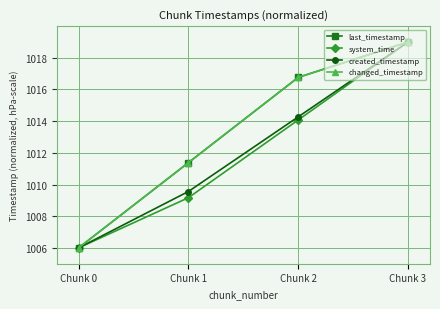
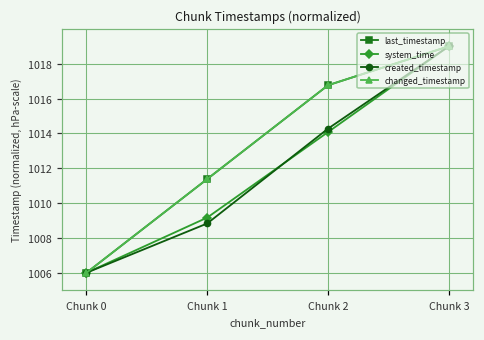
  {
    "created_timestamp": {
-     "Chunk 1": 1009.6,
+     "Chunk 1": 1008.8,
      "Chunk 2": 1014.3
    }
  }
